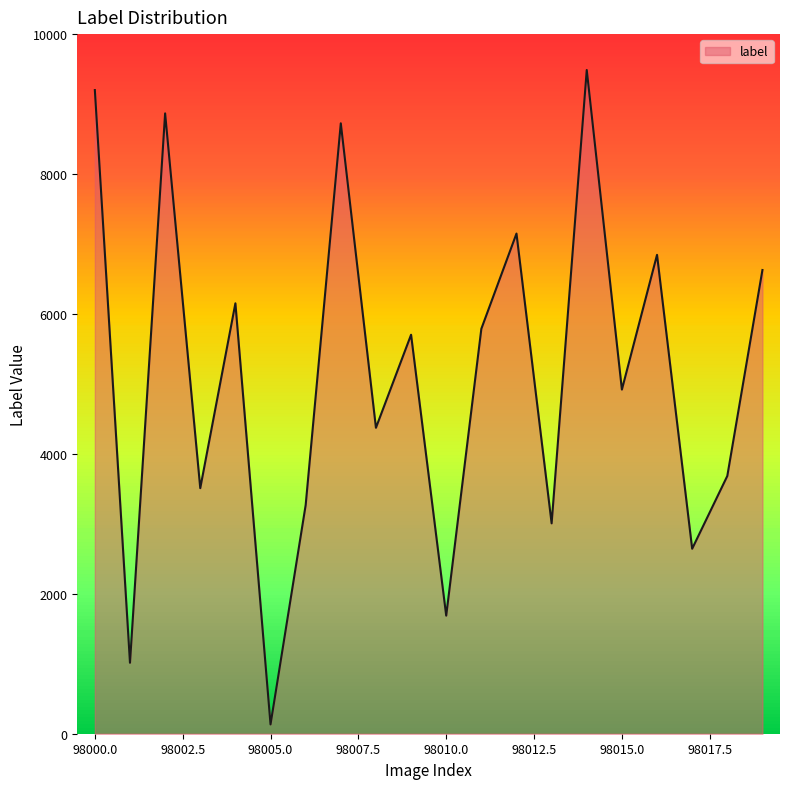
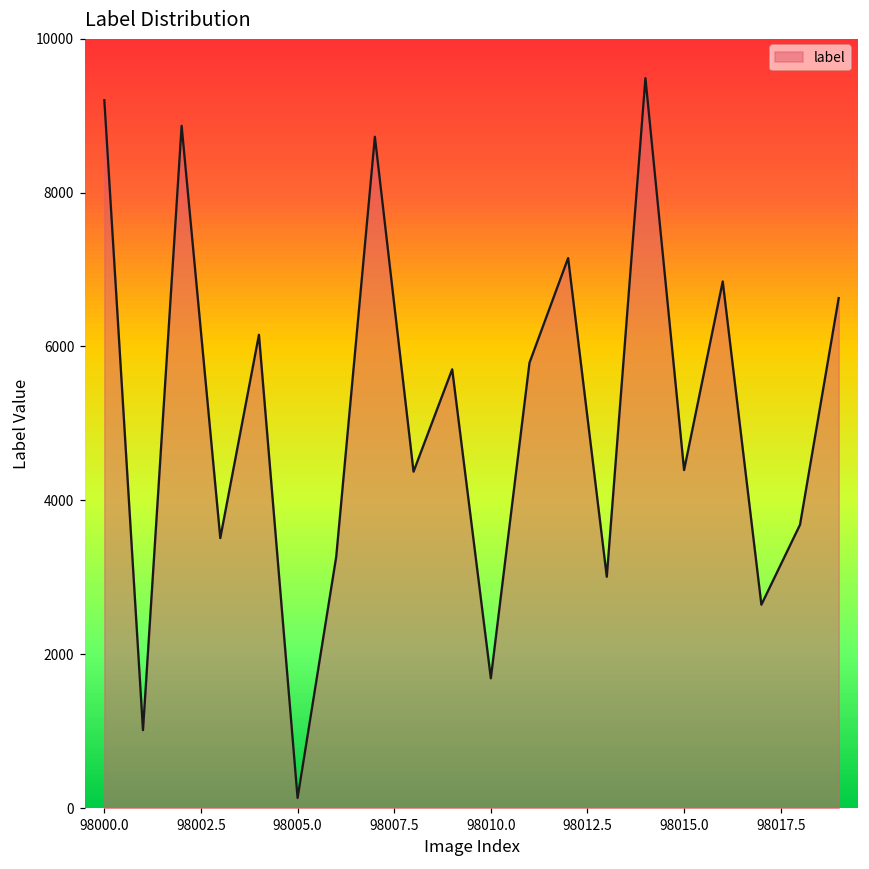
  {
    "98000.0": 9200,
    "98005.0": 100,
    "98010.0": 1700,
-   "98015.0": 4900
+   "98015.0": 4400
  }
